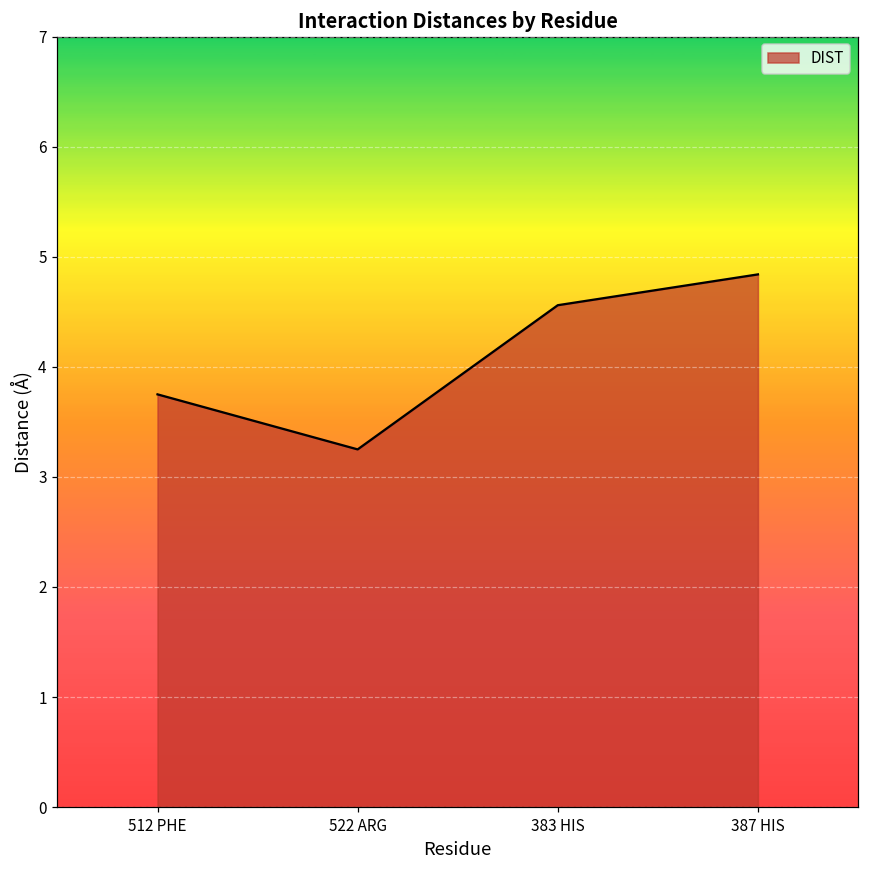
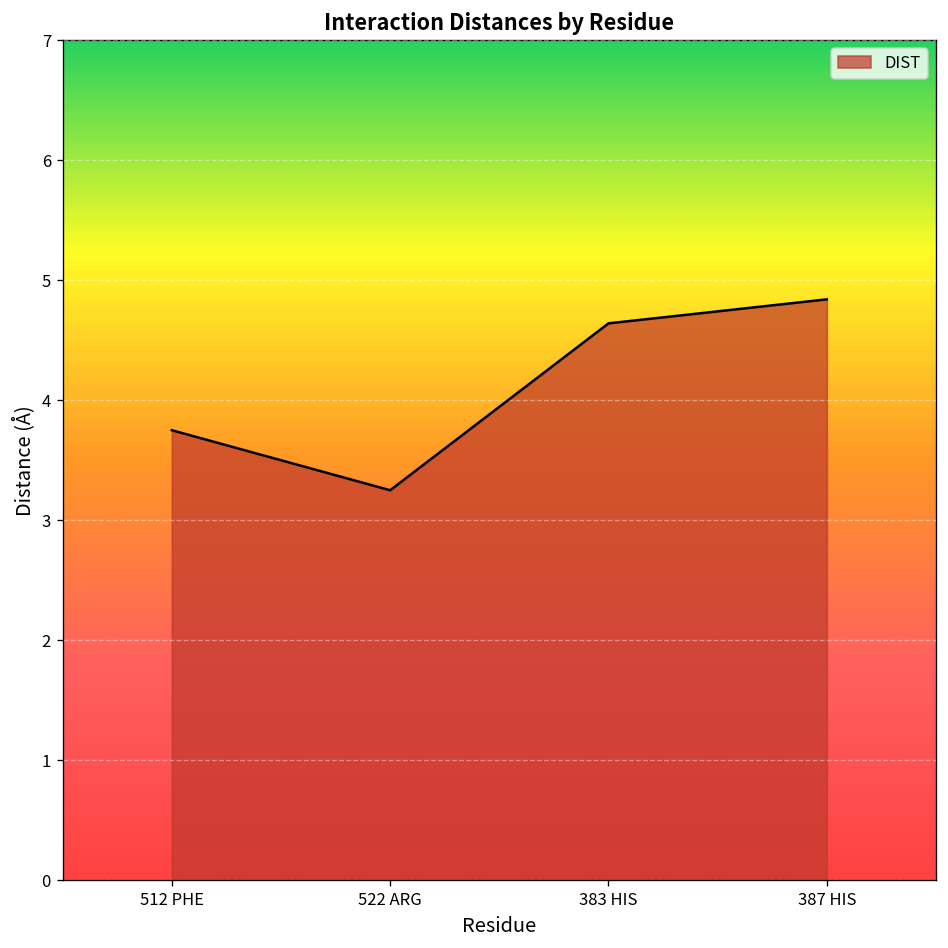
  {
    "512 PHE": 3.75,
    "522 ARG": 3.25,
-   "383 HIS": 4.56,
+   "383 HIS": 4.64,
    "387 HIS": 4.84
  }
